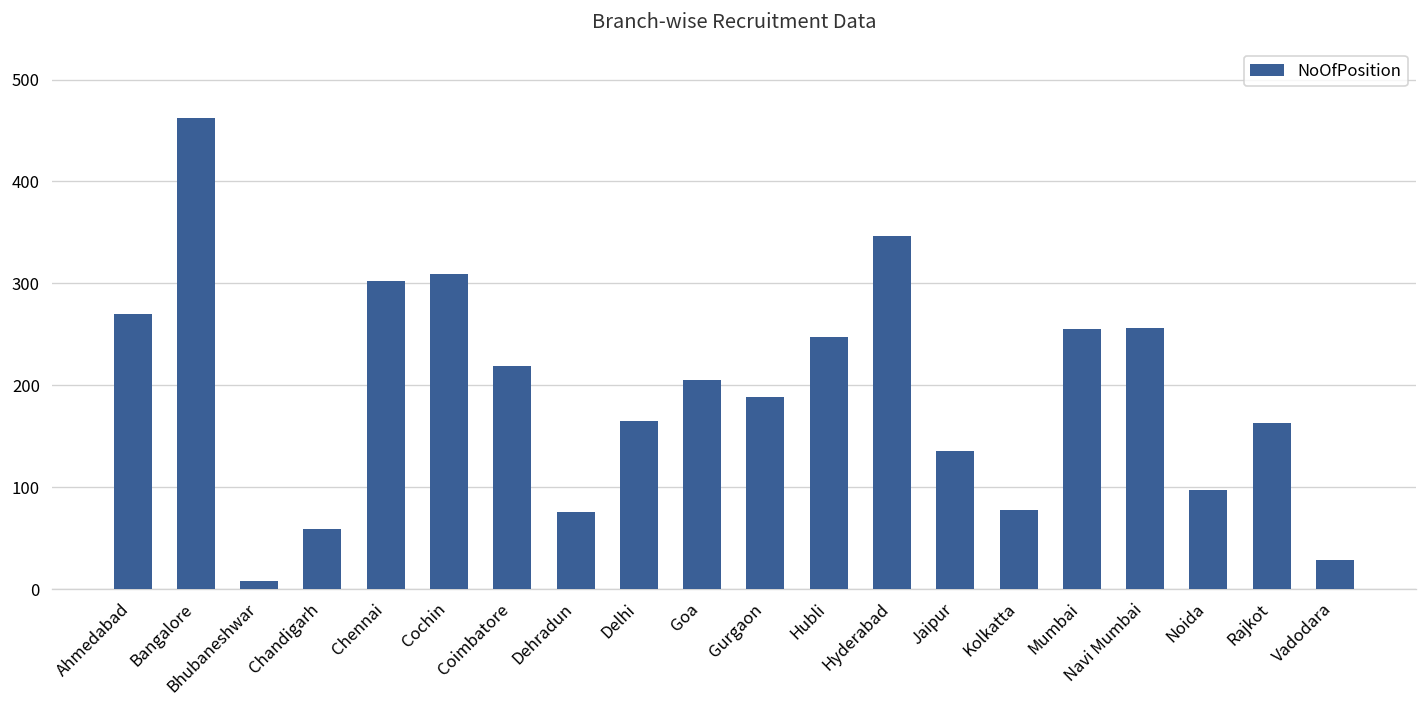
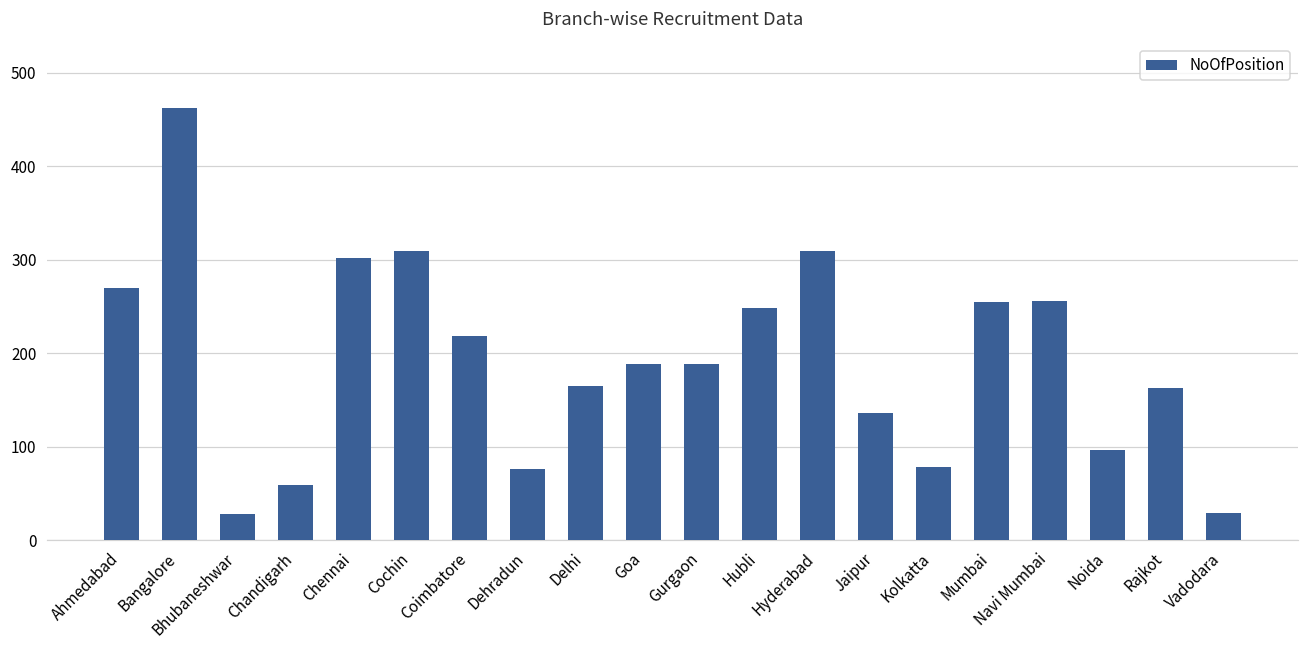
  {
    "Ahmedabad": 270,
    "Bangalore": 460,
-   "Bhubaneshwar": 10,
+   "Bhubaneshwar": 30,
    "Chandigarh": 60,
    "Chennai": 300,
    "Cochin": 310,
    "Coimbatore": 220,
    "Dehradun": 80,
    "Delhi": 170,
-   "Goa": 210,
+   "Goa": 190,
    "Gurgaon": 190,
    "Hubli": 250,
-   "Hyderabad": 350,
+   "Hyderabad": 310,
    "Jaipur": 140,
    "Kolkatta": 80,
    "Mumbai": 260,
    "Navi Mumbai": 260,
    "Noida": 100,
    "Rajkot": 160,
    "Vadodara": 30
  }
